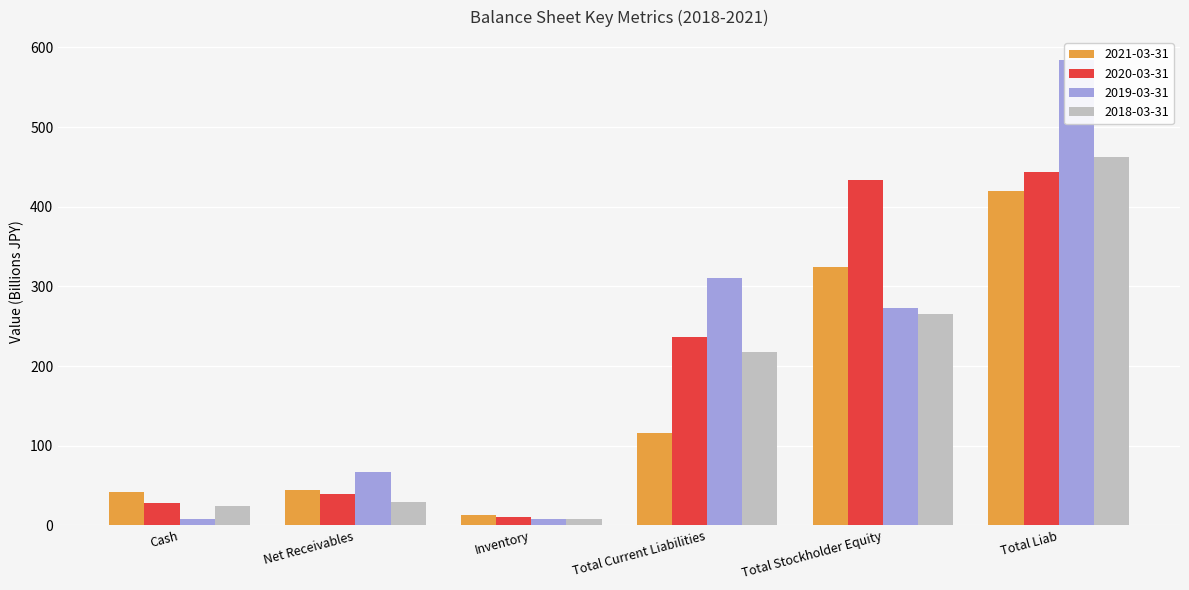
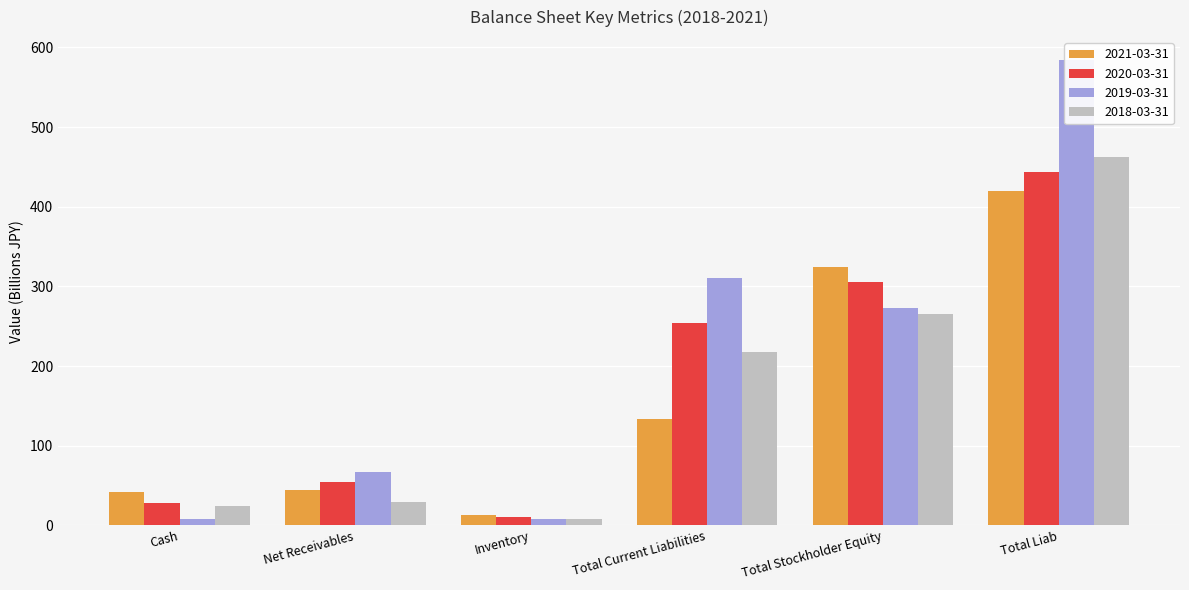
  {
    "2021-03-31": {
      "Cash": 40,
      "Net Receivables": 40,
      "Inventory": 10,
-     "Total Current Liabilities": 120,
+     "Total Current Liabilities": 130,
      "Total Stockholder Equity": 320,
      "Total Liab": 420
    },
    "2020-03-31": {
      "Cash": 30,
-     "Net Receivables": 40,
+     "Net Receivables": 50,
      "Inventory": 10,
-     "Total Current Liabilities": 240,
-     "Total Stockholder Equity": 430,
+     "Total Current Liabilities": 250,
+     "Total Stockholder Equity": 310,
      "Total Liab": 440
    }
  }
